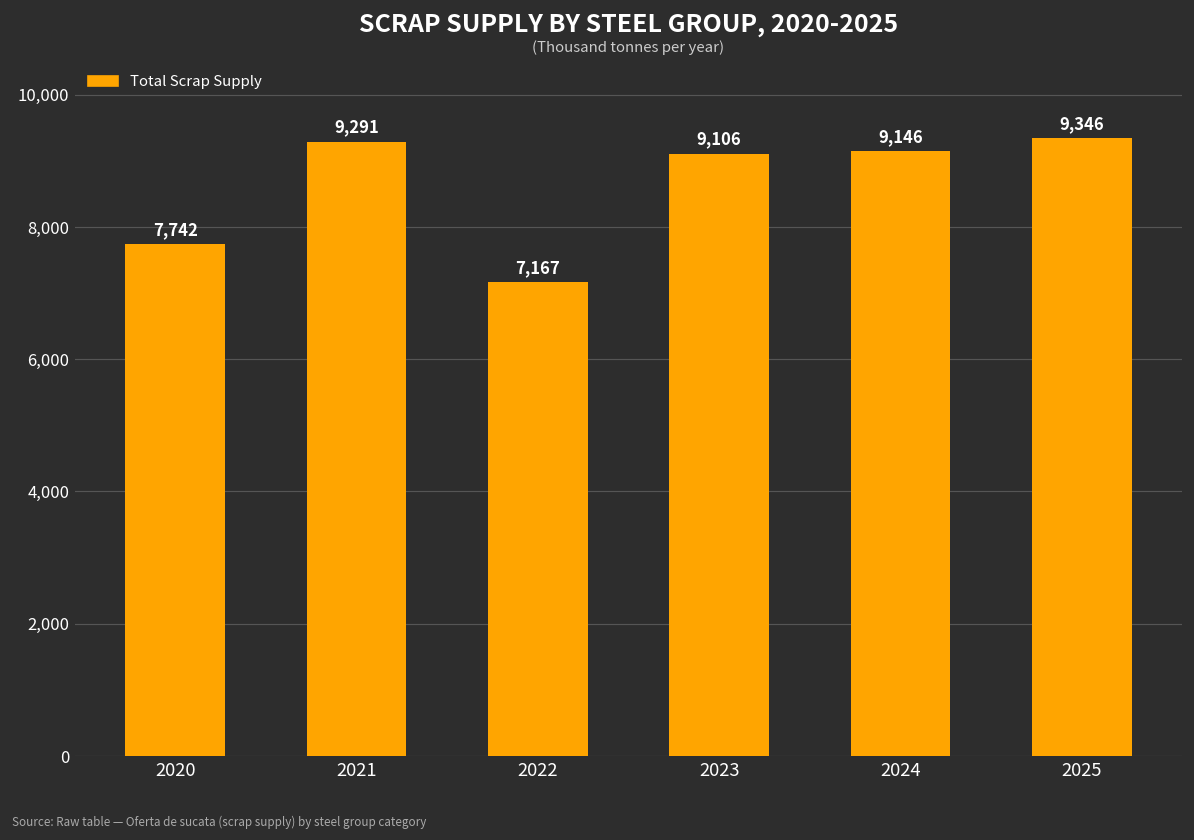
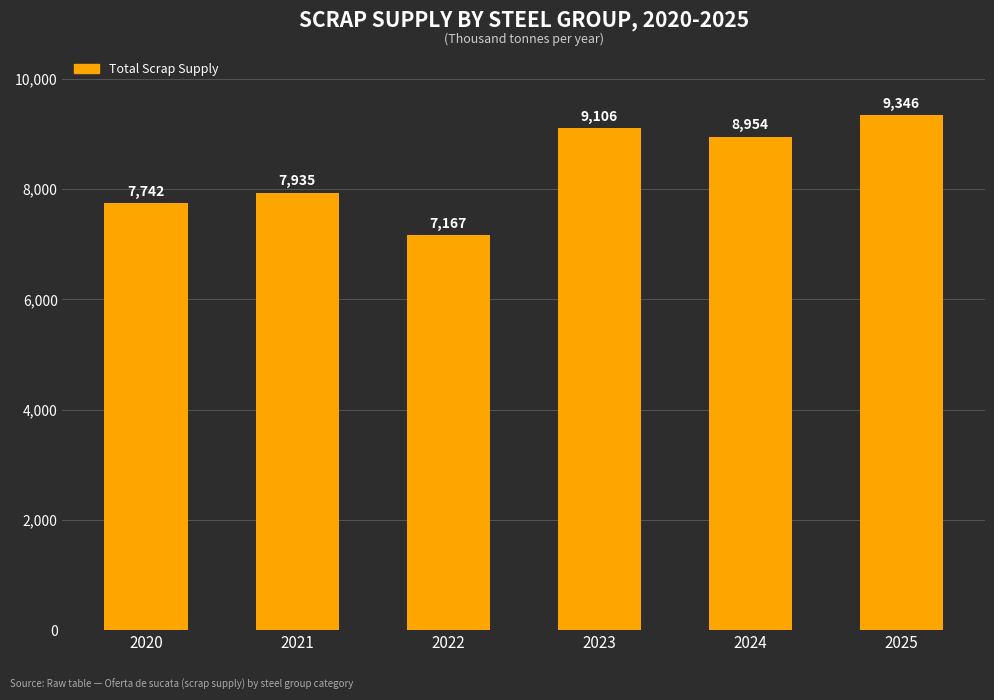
  {
    "2020": "7,742",
-   "2021": "9,291",
+   "2021": "7,935",
    "2022": "7,167",
    "2023": "9,106",
-   "2024": "9,146",
+   "2024": "8,954",
    "2025": "9,346"
  }
